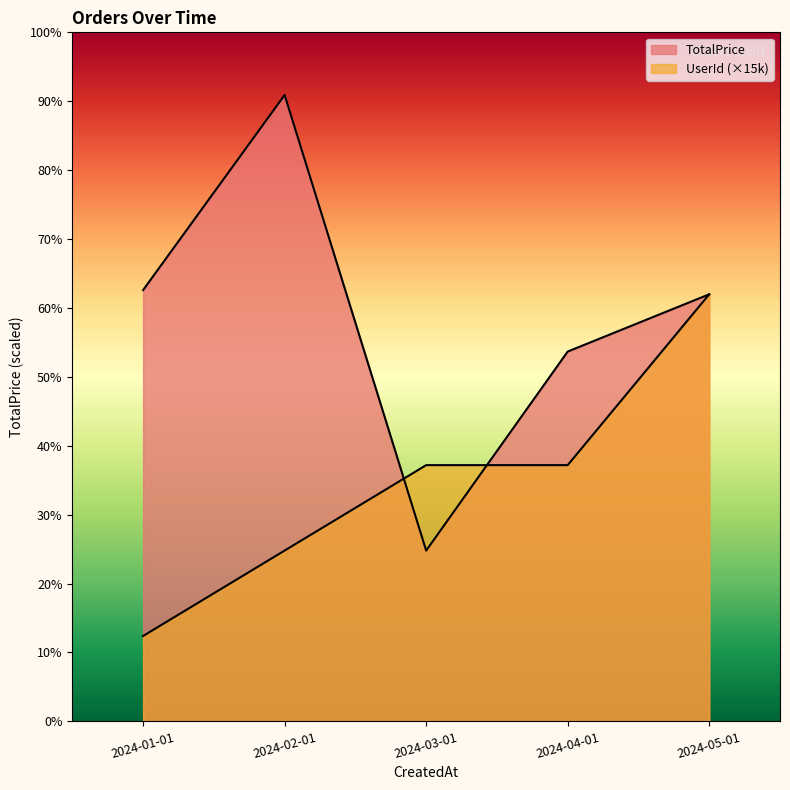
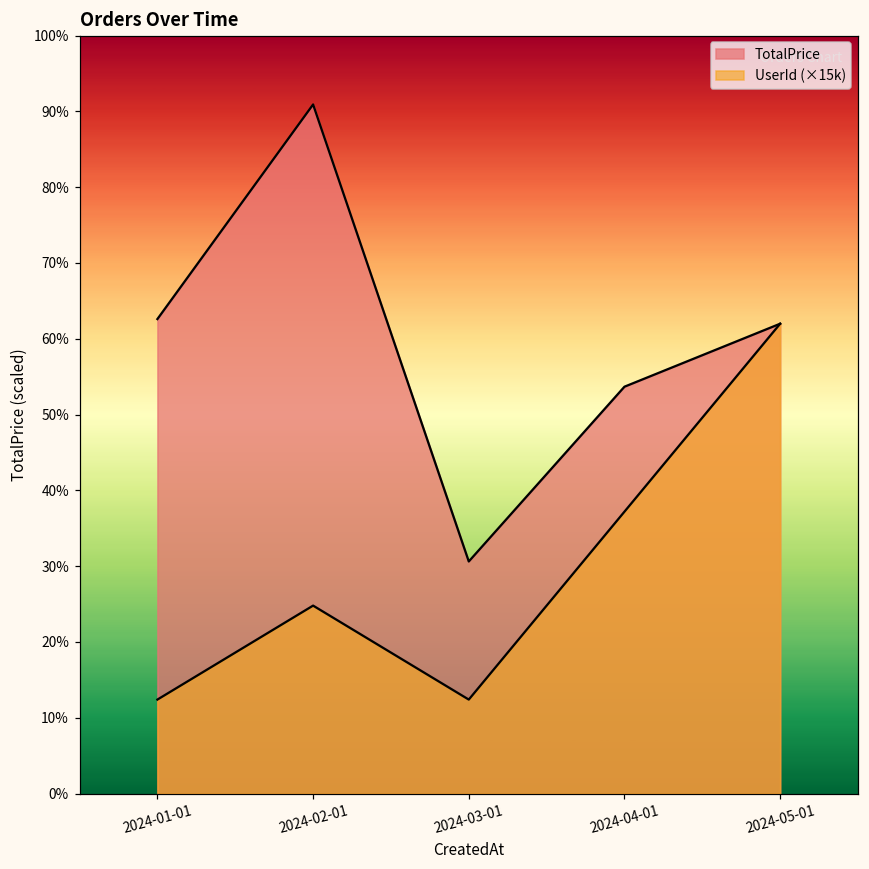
  {
    "TotalPrice": {
      "2024-01-01": "63%",
      "2024-02-01": "91%",
-     "2024-03-01": "25%",
+     "2024-03-01": "31%",
      "2024-04-01": "54%"
    },
    "UserId (×15k)": {
      "2024-01-01": "12%",
      "2024-02-01": "25%",
-     "2024-03-01": "37%",
+     "2024-03-01": "12%",
      "2024-04-01": "37%"
    }
  }
